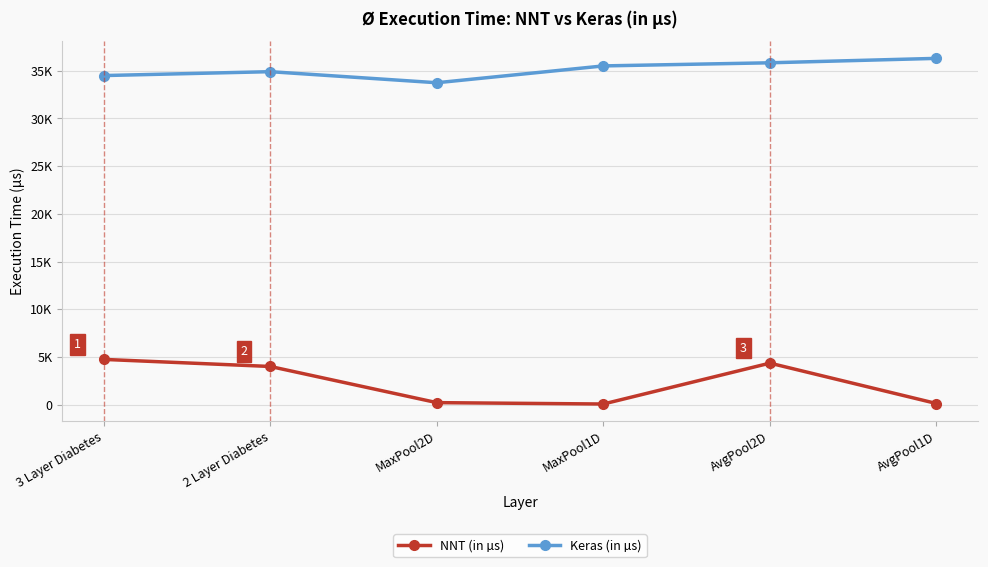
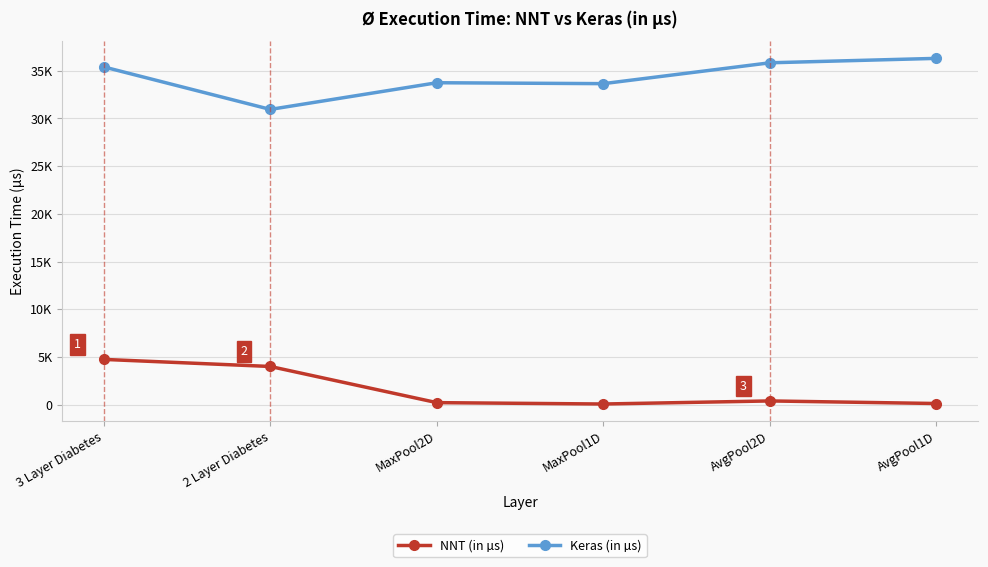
  {
    "NNT (in µs)": {
      "3 Layer Diabetes": 5000,
      "MaxPool2D": 0,
      "MaxPool1D": 0,
-     "AvgPool2D": 4000,
+     "AvgPool2D": 0,
      "AvgPool1D": 0
    },
    "Keras (in µs)": {
-     "3 Layer Diabetes": 34000,
-     "2 Layer Diabetes": 35000,
+     "3 Layer Diabetes": 35000,
+     "2 Layer Diabetes": 31000,
      "MaxPool2D": 34000,
-     "MaxPool1D": 36000,
+     "MaxPool1D": 34000,
      "AvgPool2D": 36000,
      "AvgPool1D": 36000
    }
  }
